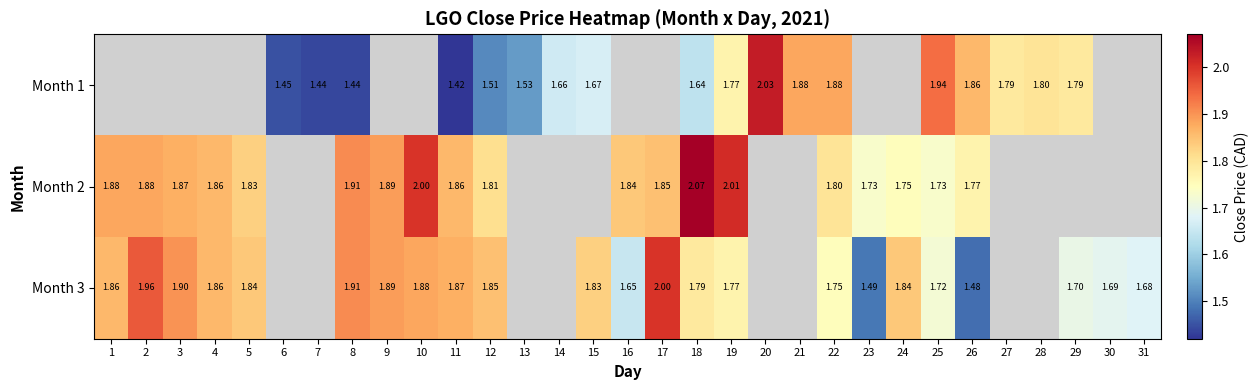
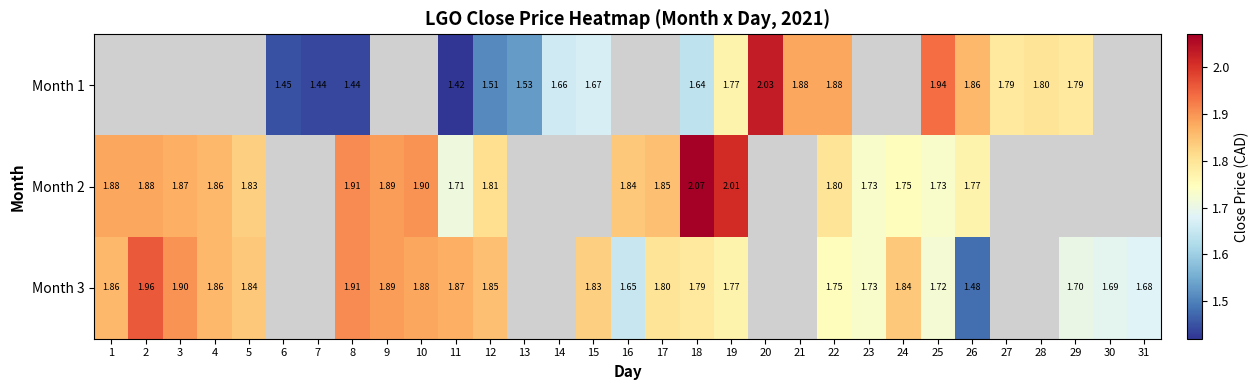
  {
    "Month 1": {
      "6": 1.45,
      "7": 1.44,
      "8": 1.44,
      "11": 1.42,
      "12": 1.51,
      "13": 1.53,
      "14": 1.66,
      "15": 1.67,
      "18": 1.64,
      "19": 1.77,
      "20": 2.03,
      "21": 1.88,
      "22": 1.88,
      "25": 1.94,
      "26": 1.86,
      "27": 1.79,
      "28": 1.80,
      "29": 1.79
    },
    "Month 2": {
      "1": 1.88,
      "2": 1.88,
      "3": 1.87,
      "4": 1.86,
      "5": 1.83,
      "8": 1.91,
      "9": 1.89,
-     "10": 2.00,
-     "11": 1.86,
+     "10": 1.90,
+     "11": 1.71,
      "12": 1.81,
      "16": 1.84,
      "17": 1.85,
      "18": 2.07,
      "19": 2.01,
      "22": 1.80,
      "23": 1.73,
      "24": 1.75,
      "25": 1.73,
      "26": 1.77
    },
    "Month 3": {
      "1": 1.86,
      "2": 1.96,
      "3": 1.90,
      "4": 1.86,
      "5": 1.84,
      "8": 1.91,
      "9": 1.89,
      "10": 1.88,
      "11": 1.87,
      "12": 1.85,
      "15": 1.83,
      "16": 1.65,
-     "17": 2.00,
+     "17": 1.80,
      "18": 1.79,
      "19": 1.77,
      "22": 1.75,
-     "23": 1.49,
+     "23": 1.73,
      "24": 1.84,
      "25": 1.72,
      "26": 1.48,
      "29": 1.70,
      "30": 1.69,
      "31": 1.68
    }
  }
